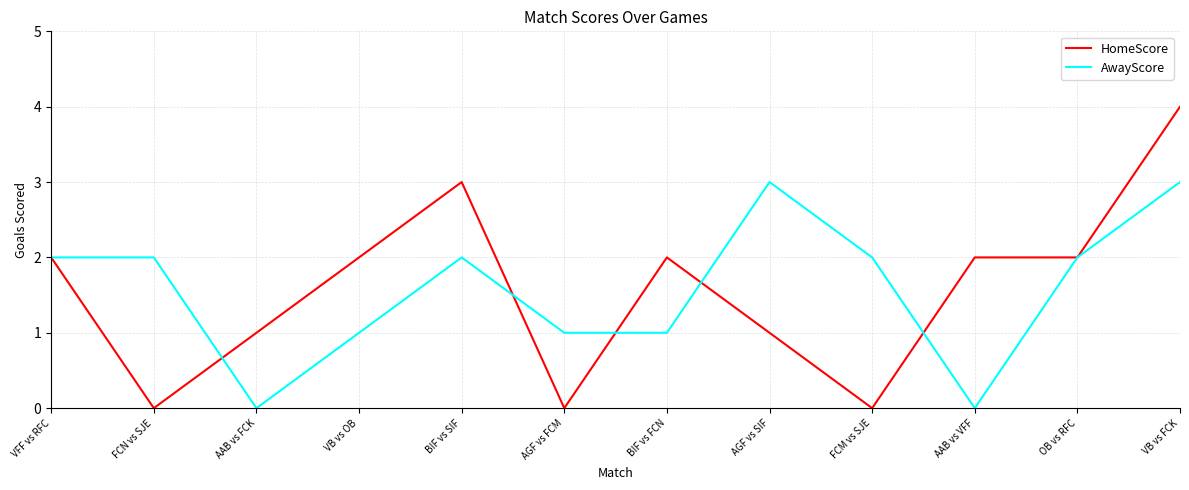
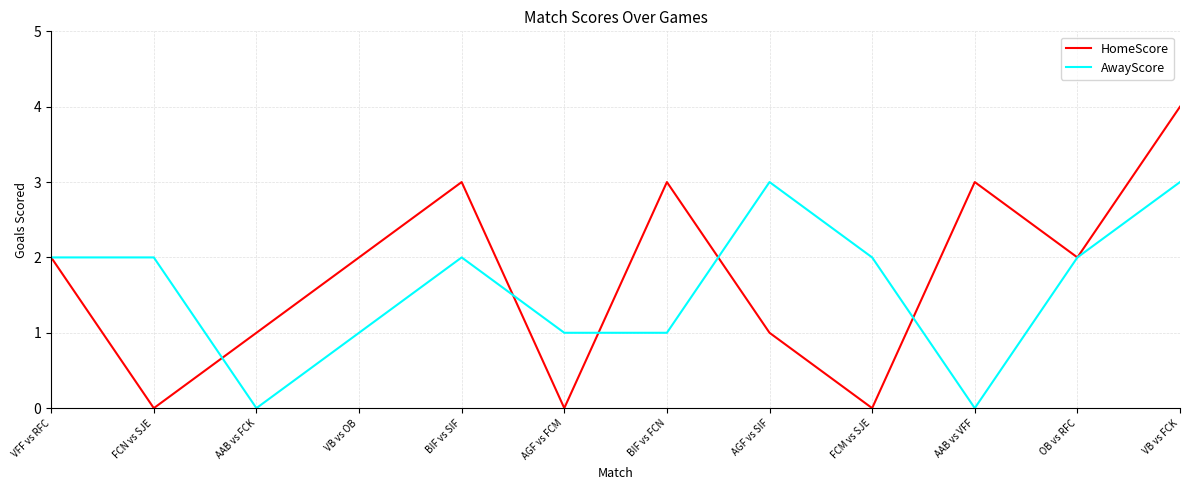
  {
    "HomeScore": {
      "FCN vs SJE": 0,
      "AAB vs FCK": 1,
      "VB vs OB": 2,
      "BIF vs SIF": 3,
      "AGF vs FCM": 0,
-     "BIF vs FCN": 2,
+     "BIF vs FCN": 3,
      "AGF vs SIF": 1,
      "FCM vs SJE": 0,
-     "AAB vs VFF": 2,
+     "AAB vs VFF": 3,
      "VB vs FCK": 4
    },
    "AwayScore": {
      "FCN vs SJE": 2,
      "AAB vs FCK": 0,
      "VB vs OB": 1,
      "BIF vs SIF": 2,
      "AGF vs FCM": 1,
      "BIF vs FCN": 1,
      "AGF vs SIF": 3,
      "FCM vs SJE": 2,
      "AAB vs VFF": 0,
      "VB vs FCK": 3
    }
  }
